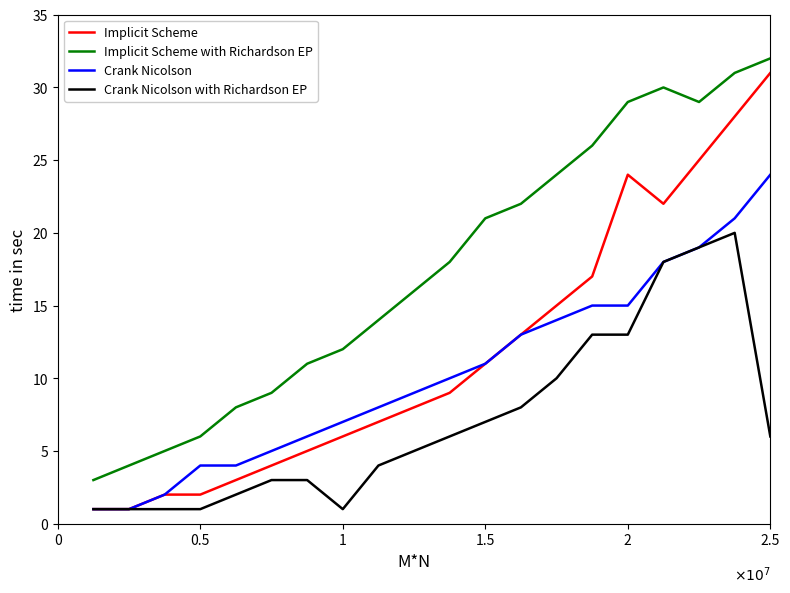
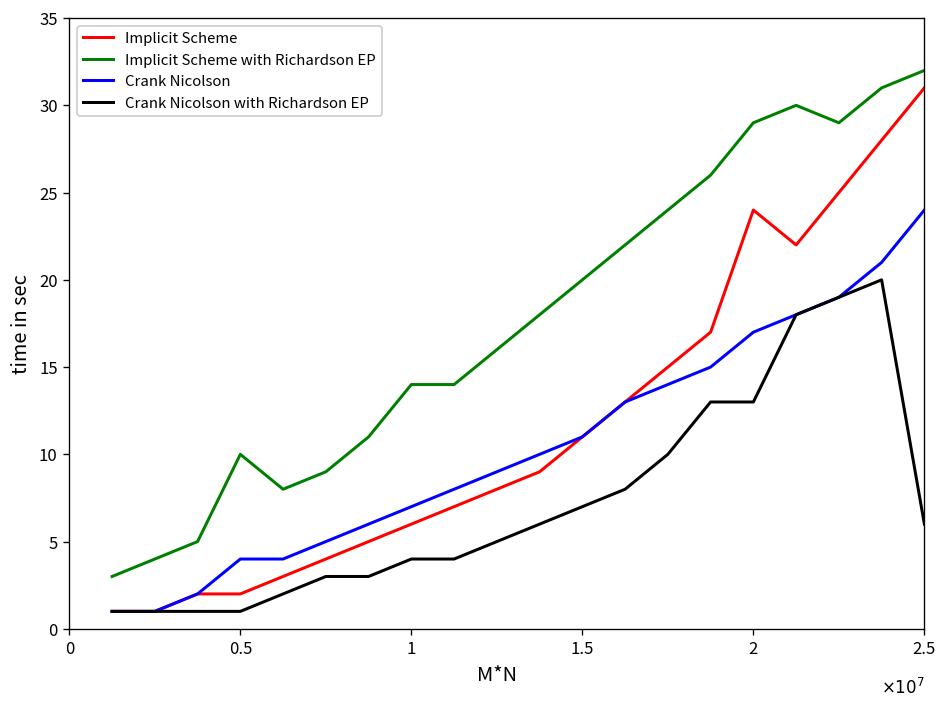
  {
    "Implicit Scheme": {
      "0.5": 2,
      "1": 6,
      "2": 24,
      "2.5": 31
    },
    "Implicit Scheme with Richardson EP": {
-     "0.5": 6,
-     "1": 12,
-     "1.5": 21,
+     "0.5": 10,
+     "1": 14,
+     "1.5": 20,
      "2": 29,
      "2.5": 32
    },
    "Crank Nicolson": {
      "0.5": 4,
      "1": 7,
-     "2": 15,
+     "2": 17,
      "2.5": 24
    },
    "Crank Nicolson with Richardson EP": {
      "0.5": 1,
-     "1": 1,
+     "1": 4,
      "1.5": 7,
      "2": 13,
      "2.5": 6
    }
  }
